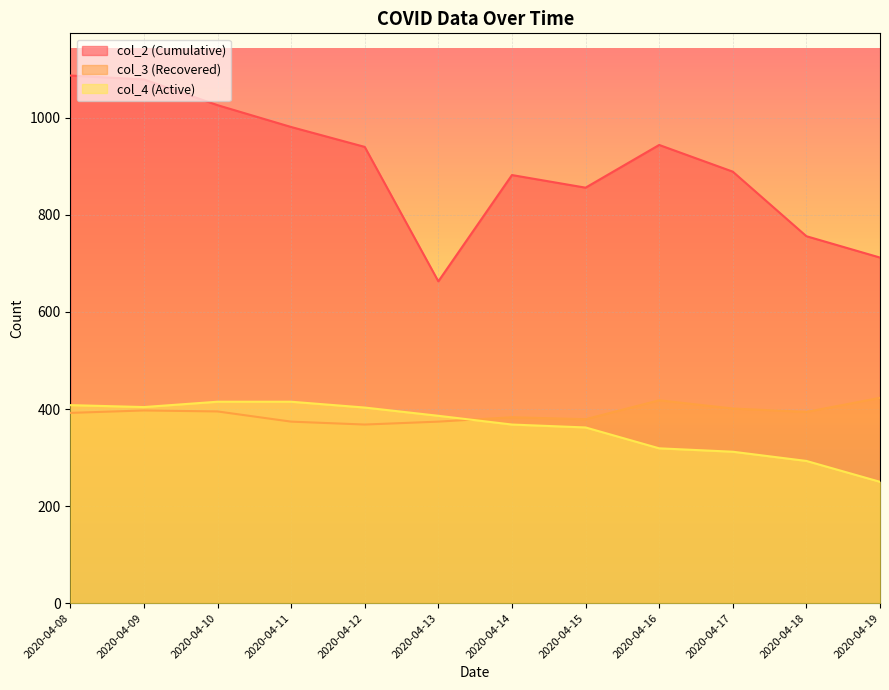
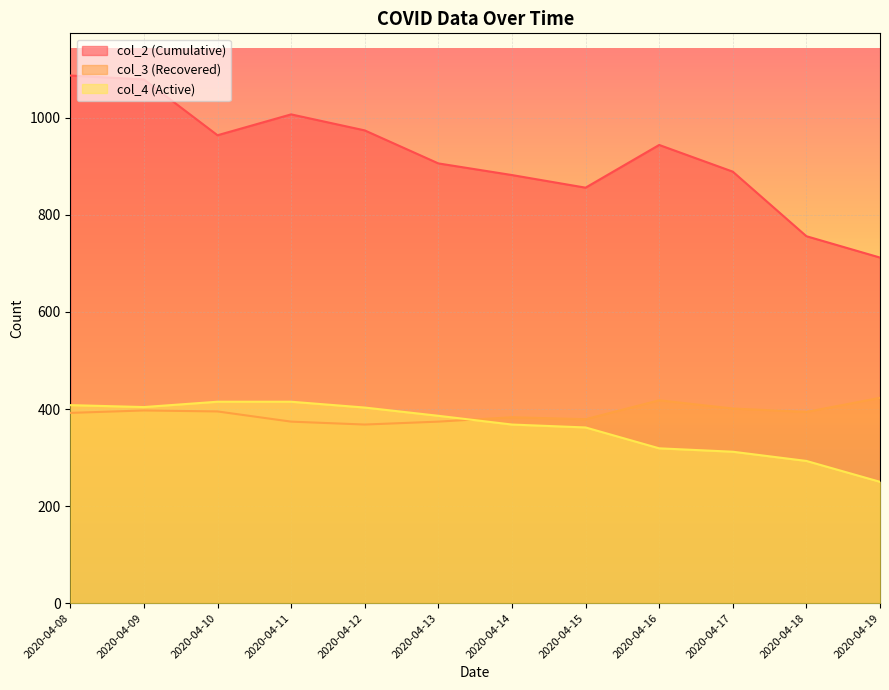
  {
    "col_2 (Cumulative)": {
      "2020-04-08": 1090,
-     "2020-04-10": 1030,
-     "2020-04-11": 980,
-     "2020-04-12": 940,
-     "2020-04-13": 660,
+     "2020-04-10": 960,
+     "2020-04-11": 1010,
+     "2020-04-12": 970,
+     "2020-04-13": 910,
      "2020-04-14": 880,
      "2020-04-15": 860,
      "2020-04-16": 940,
      "2020-04-17": 890,
      "2020-04-18": 760,
      "2020-04-19": 710
    }
  }
